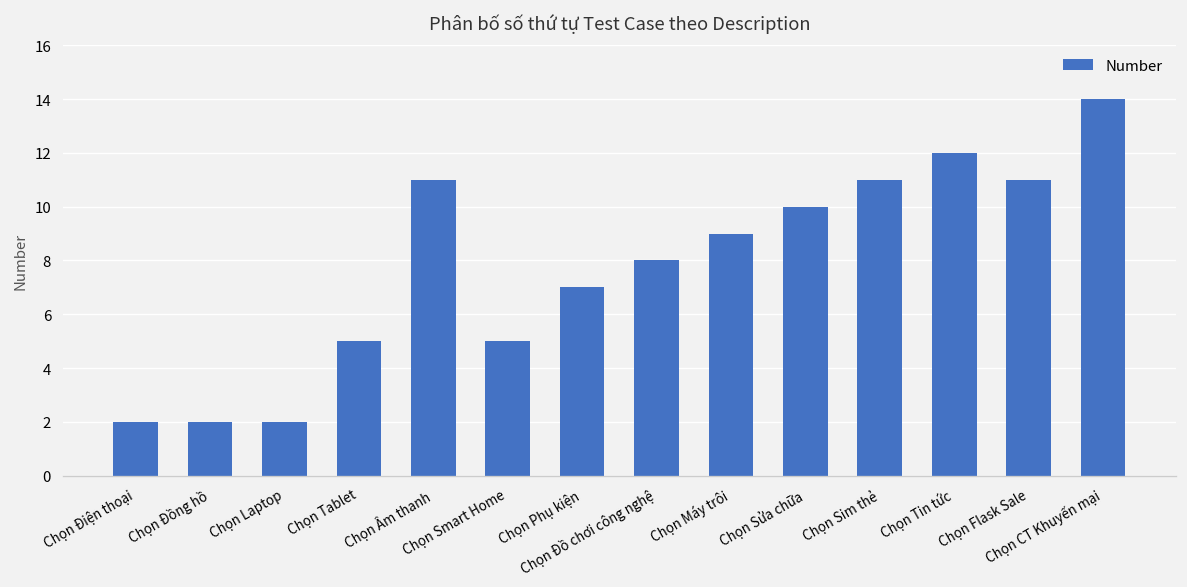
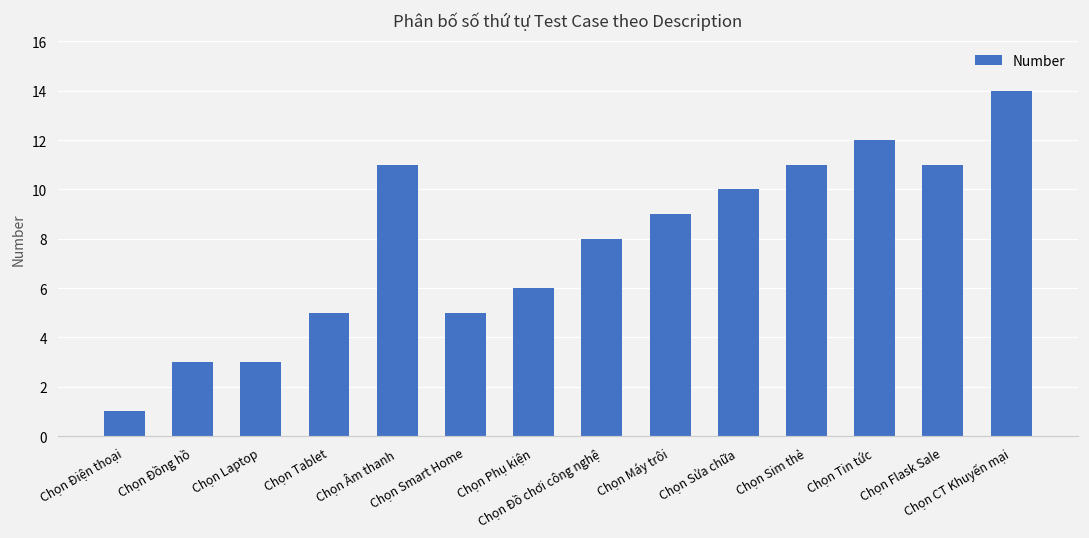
  {
-   "Chọn Điện thoại": 2,
-   "Chọn Đồng hồ": 2,
-   "Chọn Laptop": 2,
+   "Chọn Điện thoại": 1,
+   "Chọn Đồng hồ": 3,
+   "Chọn Laptop": 3,
    "Chọn Tablet": 5,
    "Chọn Âm thanh": 11,
    "Chọn Smart Home": 5,
-   "Chọn Phụ kiện": 7,
+   "Chọn Phụ kiện": 6,
    "Chọn Đồ chơi công nghệ": 8,
    "Chọn Máy trôi": 9,
    "Chọn Sửa chữa": 10,
    "Chọn Sim thẻ": 11,
    "Chọn Tin tức": 12,
    "Chọn Flask Sale": 11,
    "Chọn CT Khuyến mại": 14
  }
